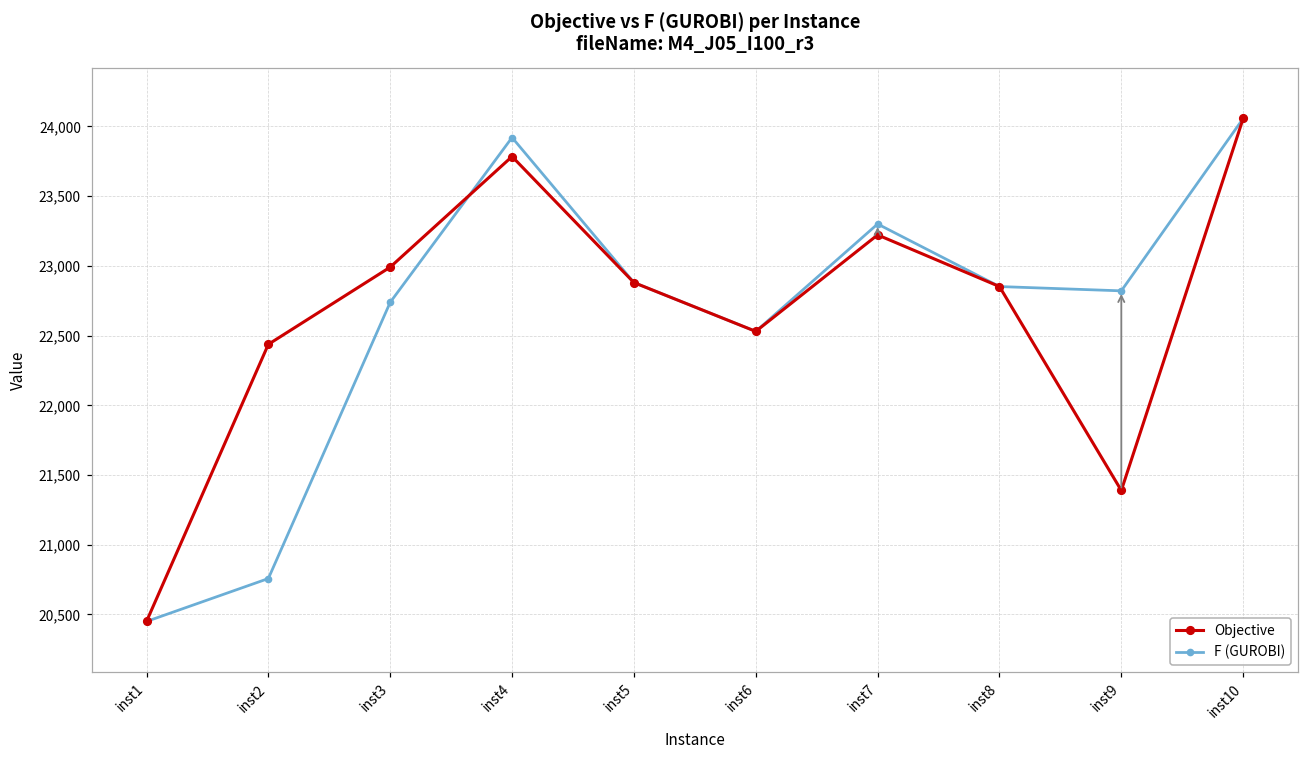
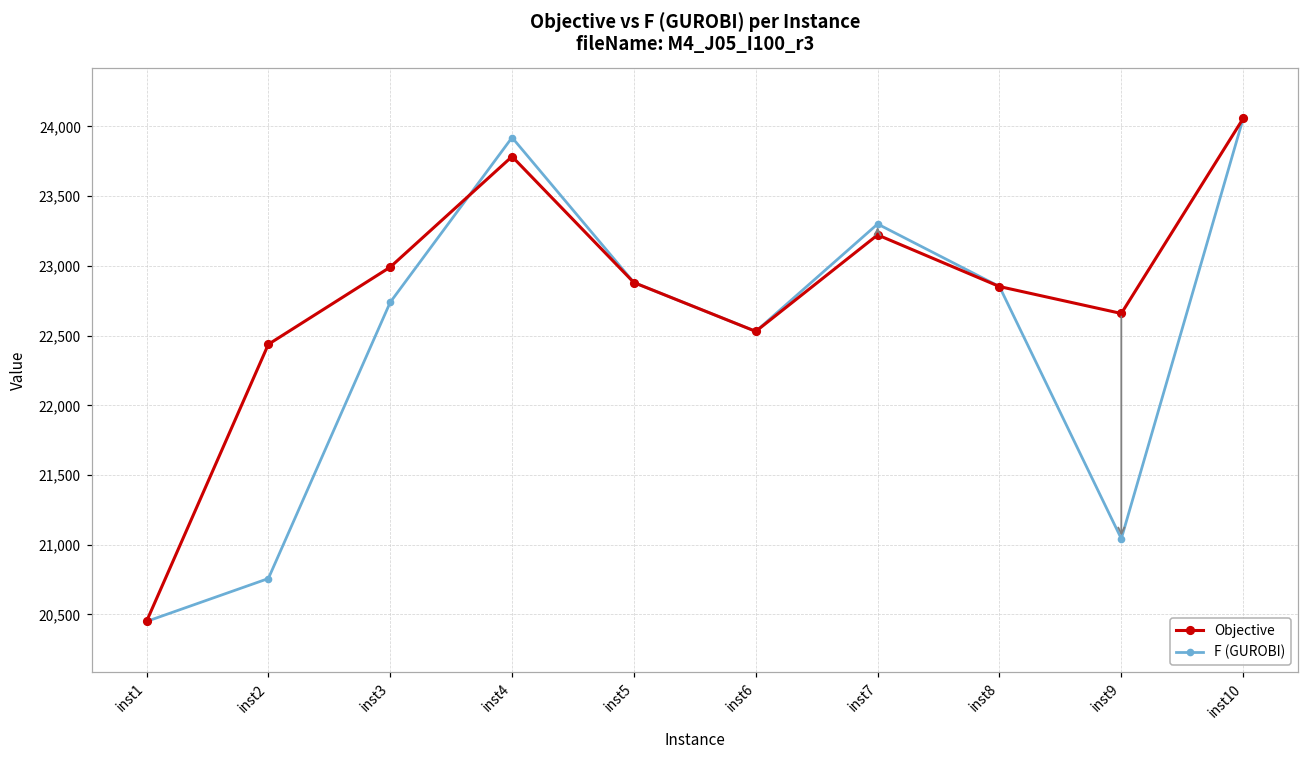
  {
    "Objective": {
      "inst2": "22,440",
      "inst3": "22,990",
      "inst4": "23,780",
      "inst7": "23,220",
-     "inst9": "21,390"
+     "inst9": "22,660"
    },
    "F (GUROBI)": {
      "inst2": "20,760",
      "inst3": "22,740",
      "inst4": "23,920",
      "inst7": "23,300",
-     "inst9": "22,820"
+     "inst9": "21,040"
    }
  }
